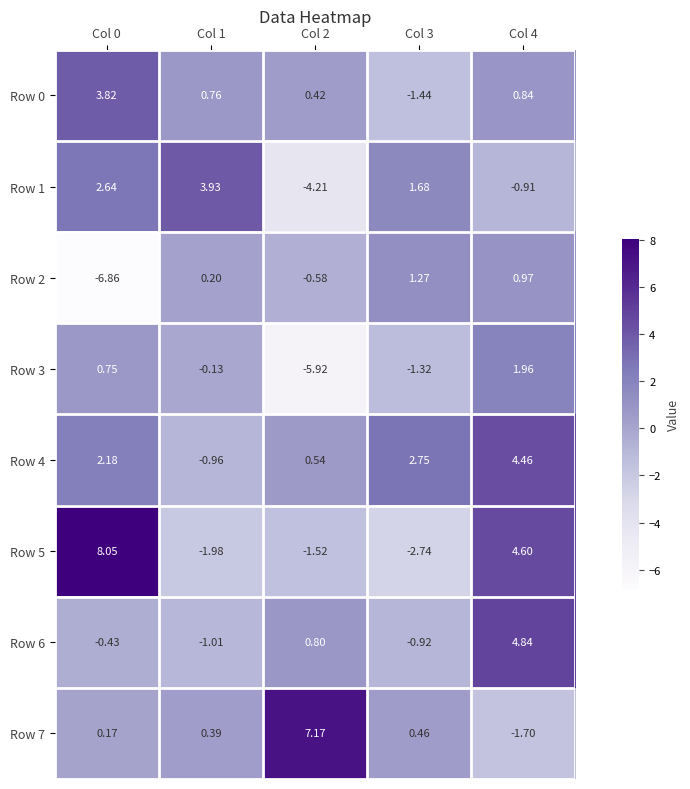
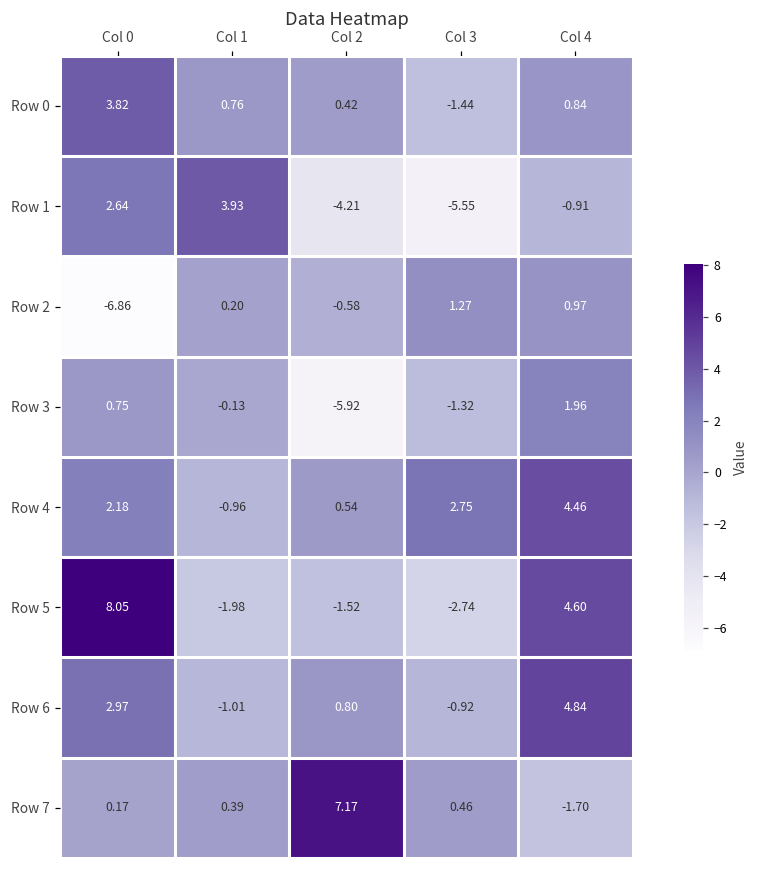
  {
    "Row 0": {
      "Col 0": 3.82,
      "Col 1": 0.76,
      "Col 2": 0.42,
      "Col 3": -1.44,
      "Col 4": 0.84
    },
    "Row 1": {
      "Col 0": 2.64,
      "Col 1": 3.93,
      "Col 2": -4.21,
-     "Col 3": 1.68,
+     "Col 3": -5.55,
      "Col 4": -0.91
    },
    "Row 2": {
      "Col 0": -6.86,
      "Col 1": 0.20,
      "Col 2": -0.58,
      "Col 3": 1.27,
      "Col 4": 0.97
    },
    "Row 3": {
      "Col 0": 0.75,
      "Col 1": -0.13,
      "Col 2": -5.92,
      "Col 3": -1.32,
      "Col 4": 1.96
    },
    "Row 4": {
      "Col 0": 2.18,
      "Col 1": -0.96,
      "Col 2": 0.54,
      "Col 3": 2.75,
      "Col 4": 4.46
    },
    "Row 5": {
      "Col 0": 8.05,
      "Col 1": -1.98,
      "Col 2": -1.52,
      "Col 3": -2.74,
      "Col 4": 4.60
    },
    "Row 6": {
-     "Col 0": -0.43,
+     "Col 0": 2.97,
      "Col 1": -1.01,
      "Col 2": 0.80,
      "Col 3": -0.92,
      "Col 4": 4.84
    },
    "Row 7": {
      "Col 0": 0.17,
      "Col 1": 0.39,
      "Col 2": 7.17,
      "Col 3": 0.46,
      "Col 4": -1.70
    }
  }
